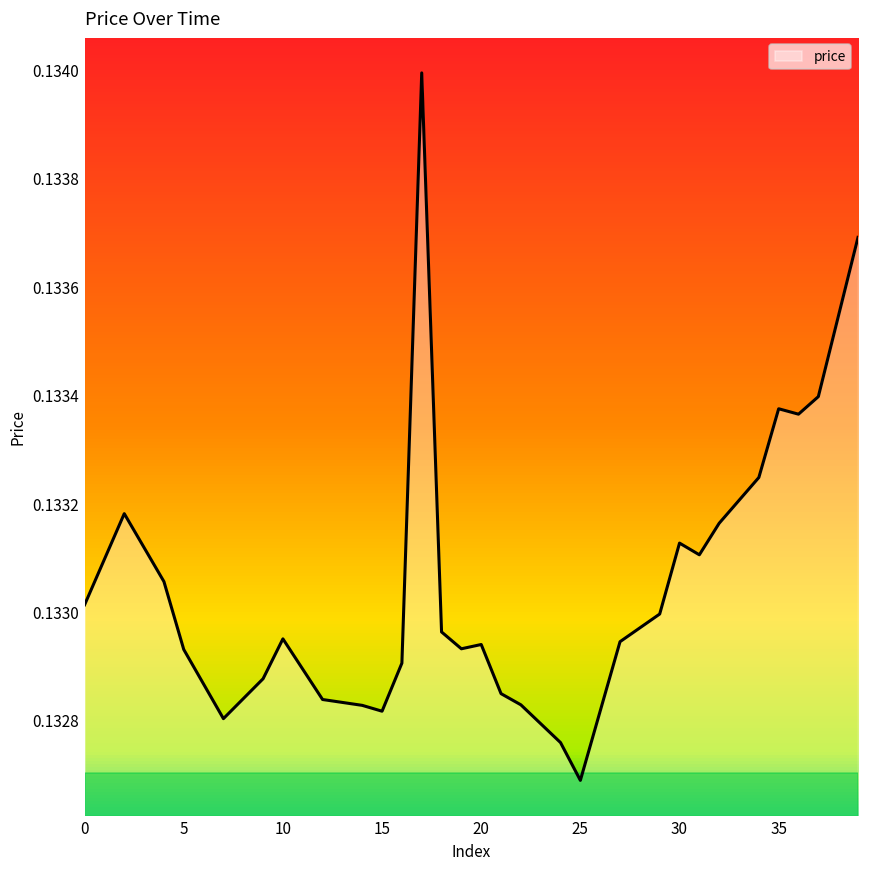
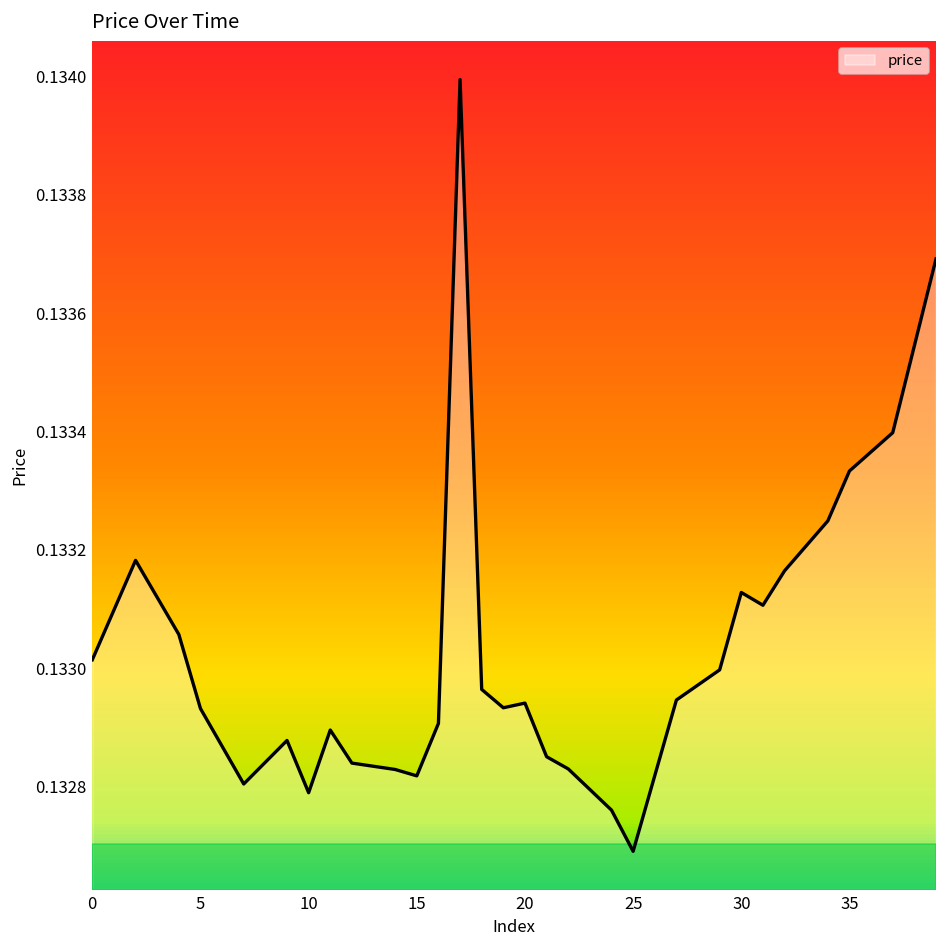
  {
    "0": 0.13301,
    "5": 0.13293,
-   "10": 0.13295,
+   "10": 0.13279,
    "15": 0.13282,
    "20": 0.13294,
    "30": 0.13313,
-   "35": 0.13338
+   "35": 0.13333
  }
